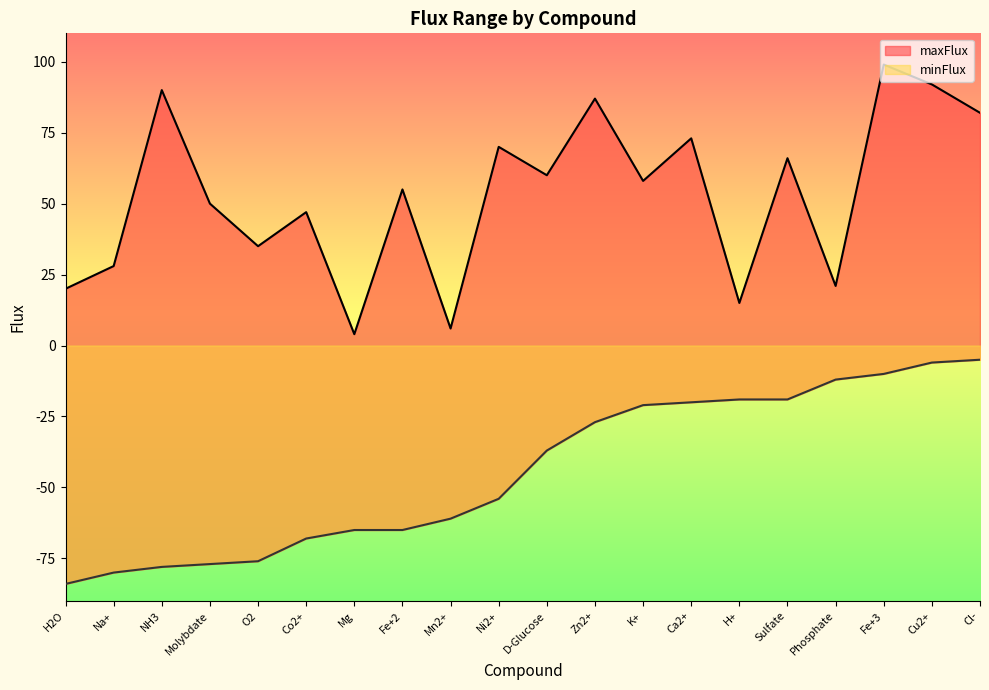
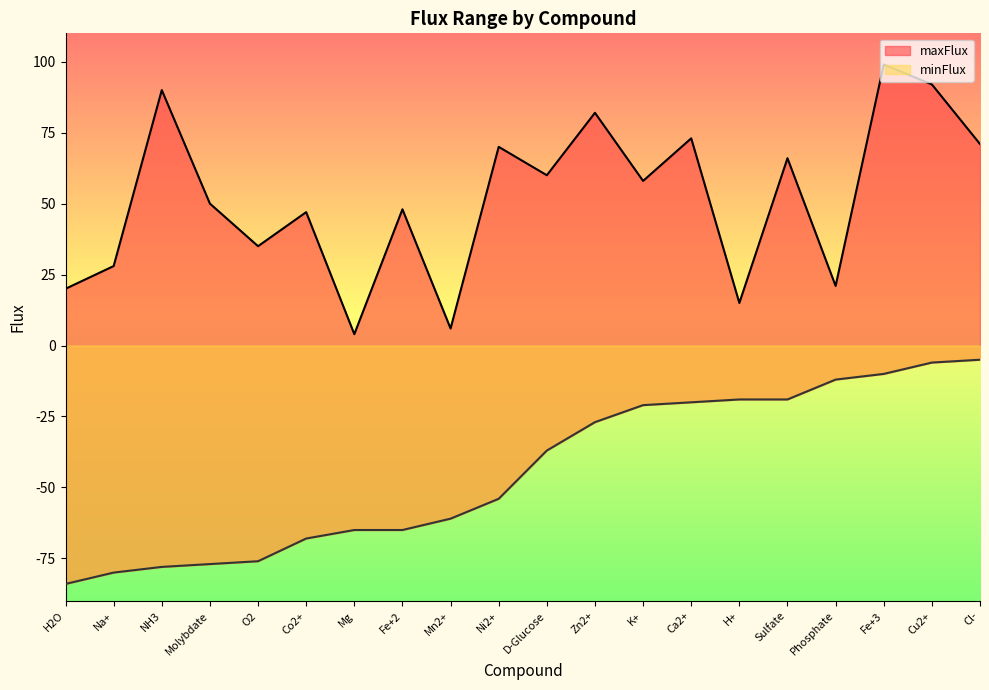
  {
    "maxFlux": {
      "H2O": 20,
      "Na+": 28,
      "NH3": 90,
      "Molybdate": 50,
      "O2": 35,
      "Co2+": 47,
      "Mg": 4,
-     "Fe+2": 55,
+     "Fe+2": 48,
      "Mn2+": 6,
      "Ni2+": 70,
      "D-Glucose": 60,
-     "Zn2+": 87,
+     "Zn2+": 82,
      "K+": 58,
      "Ca2+": 73,
      "H+": 15,
      "Sulfate": 66,
      "Phosphate": 21,
      "Cu2+": 92,
-     "Cl-": 82
+     "Cl-": 71
    }
  }
